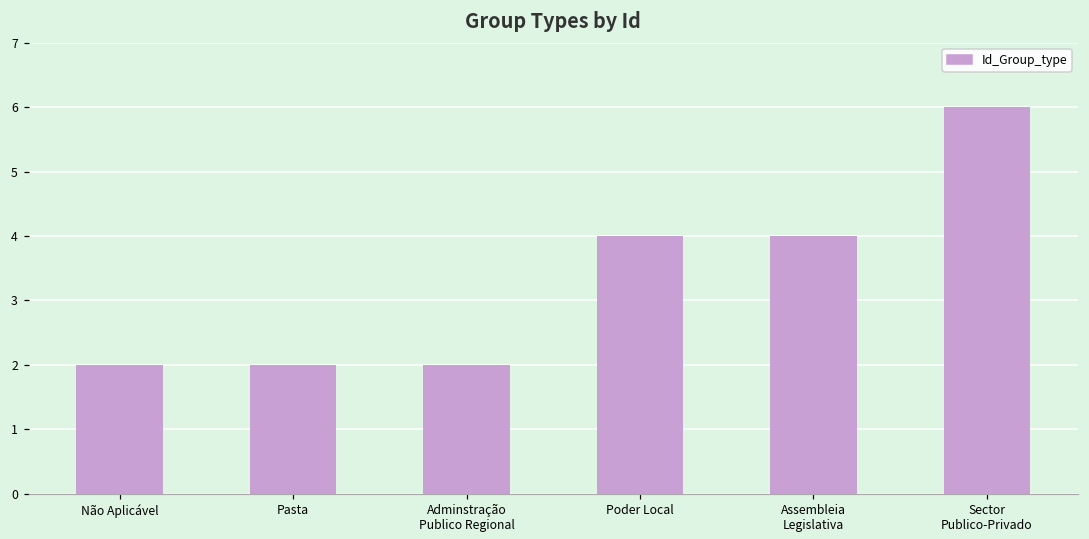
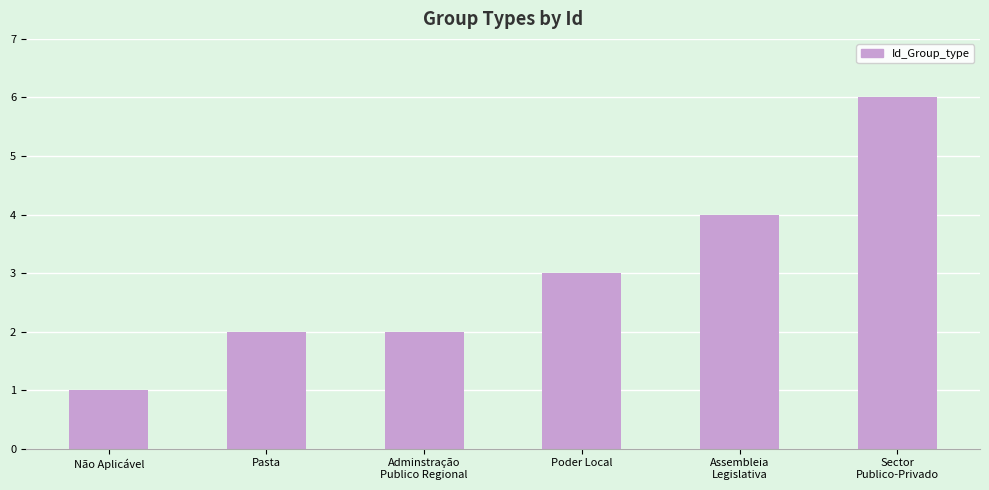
  {
-   "Não Aplicável": 2,
+   "Não Aplicável": 1,
    "Pasta": 2,
    "Adminstração Publico Regional": 2,
-   "Poder Local": 4,
+   "Poder Local": 3,
    "Assembleia Legislativa": 4,
    "Sector Publico-Privado": 6
  }
